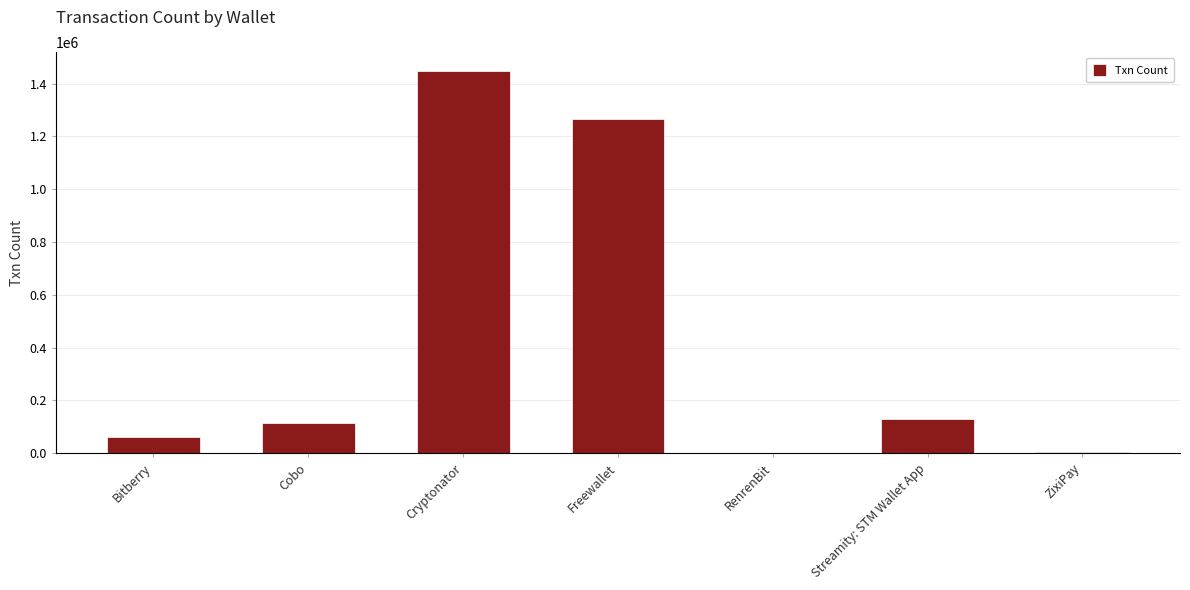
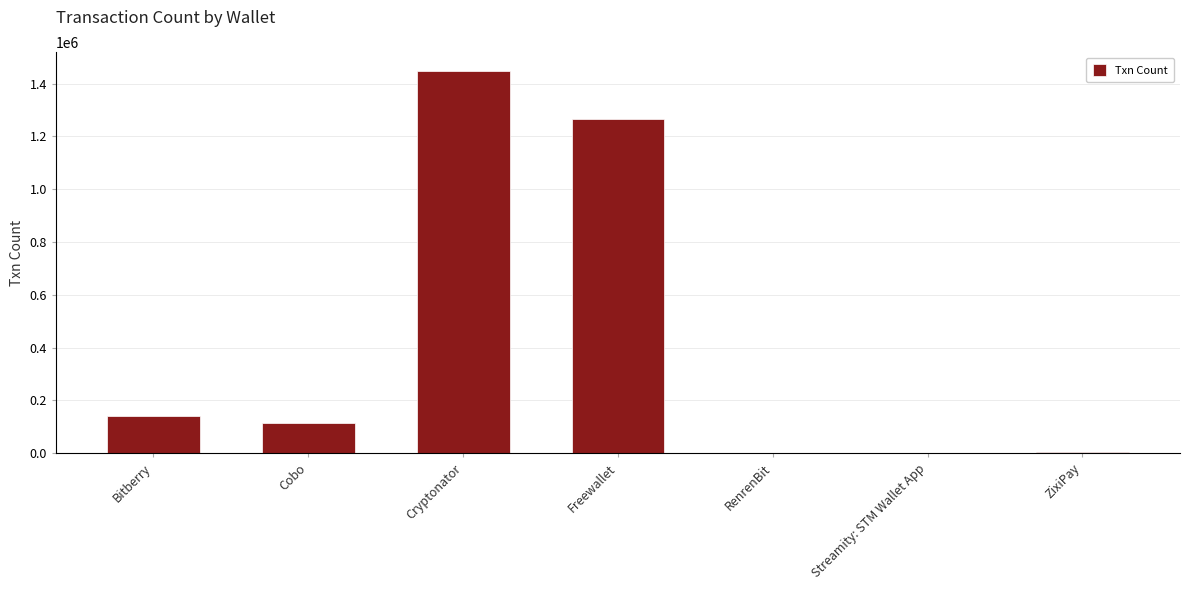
  {
-   "Bitberry": 60000,
+   "Bitberry": 140000,
    "Cobo": 110000,
    "Cryptonator": 1450000,
    "Freewallet": 1270000,
-   "Streamity: STM Wallet App": 130000
+   "Streamity: STM Wallet App": 0
  }
